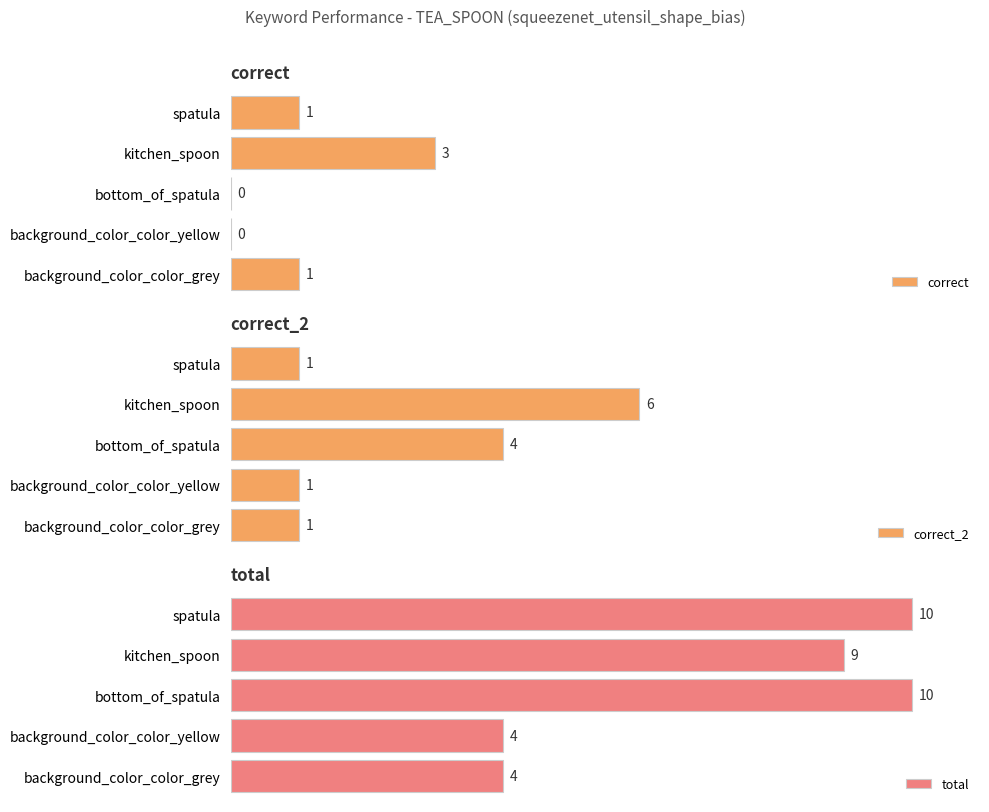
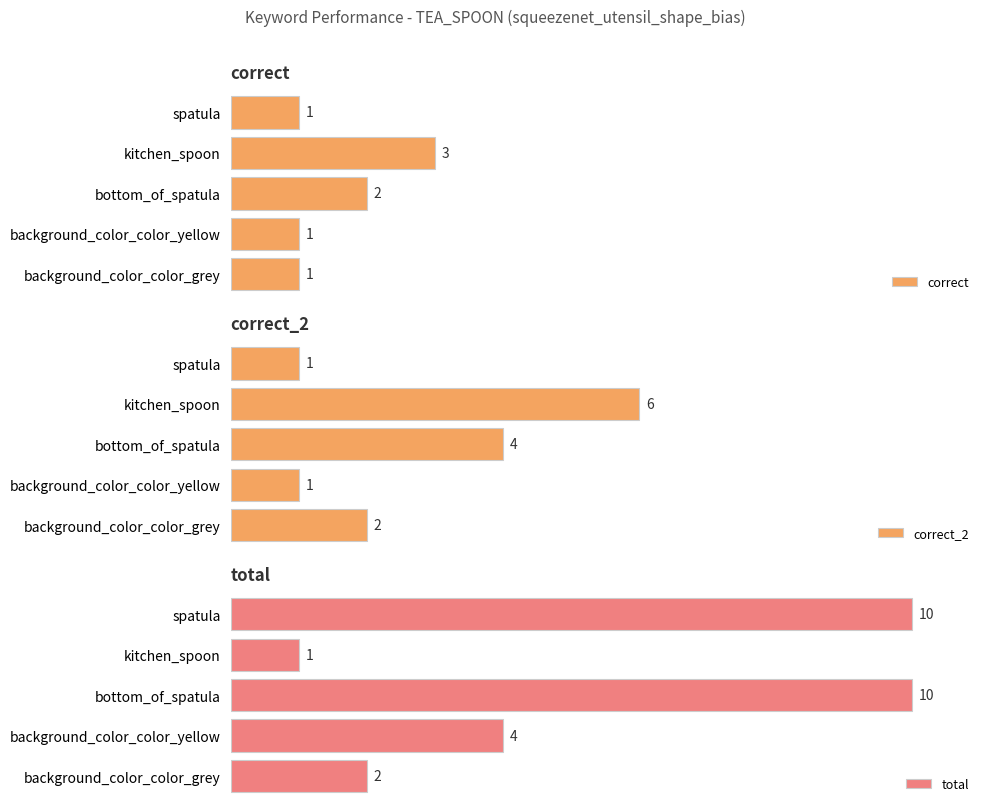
  {
    "correct": {
      "spatula": 1,
      "kitchen_spoon": 3,
-     "bottom_of_spatula": 0,
-     "background_color_color_yellow": 0,
+     "bottom_of_spatula": 2,
+     "background_color_color_yellow": 1,
      "background_color_color_grey": 1
    },
    "correct_2": {
      "spatula": 1,
      "kitchen_spoon": 6,
      "bottom_of_spatula": 4,
      "background_color_color_yellow": 1,
-     "background_color_color_grey": 1
+     "background_color_color_grey": 2
    },
    "total": {
      "spatula": 10,
-     "kitchen_spoon": 9,
+     "kitchen_spoon": 1,
      "bottom_of_spatula": 10,
      "background_color_color_yellow": 4,
-     "background_color_color_grey": 4
+     "background_color_color_grey": 2
    }
  }
